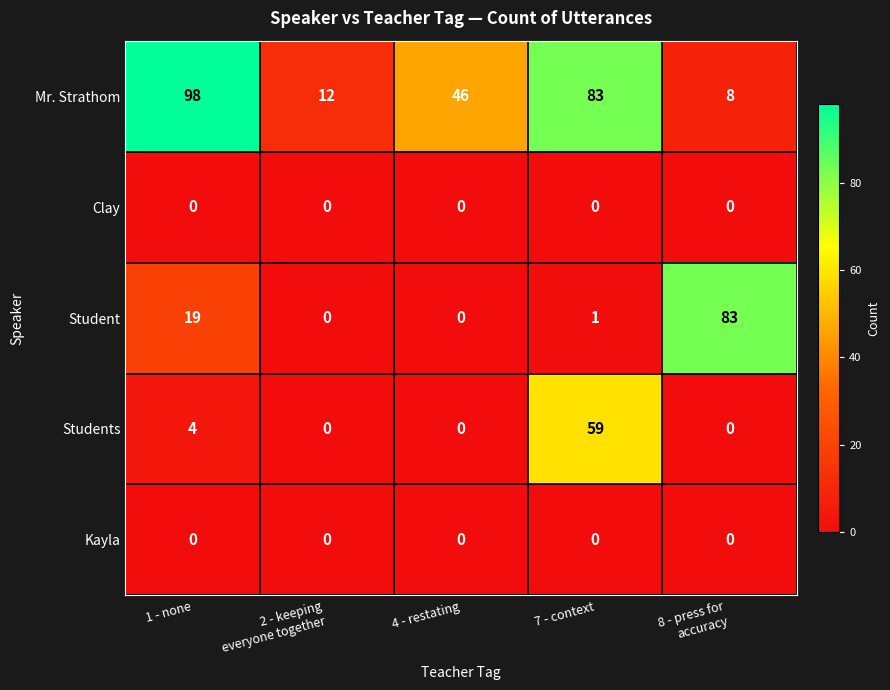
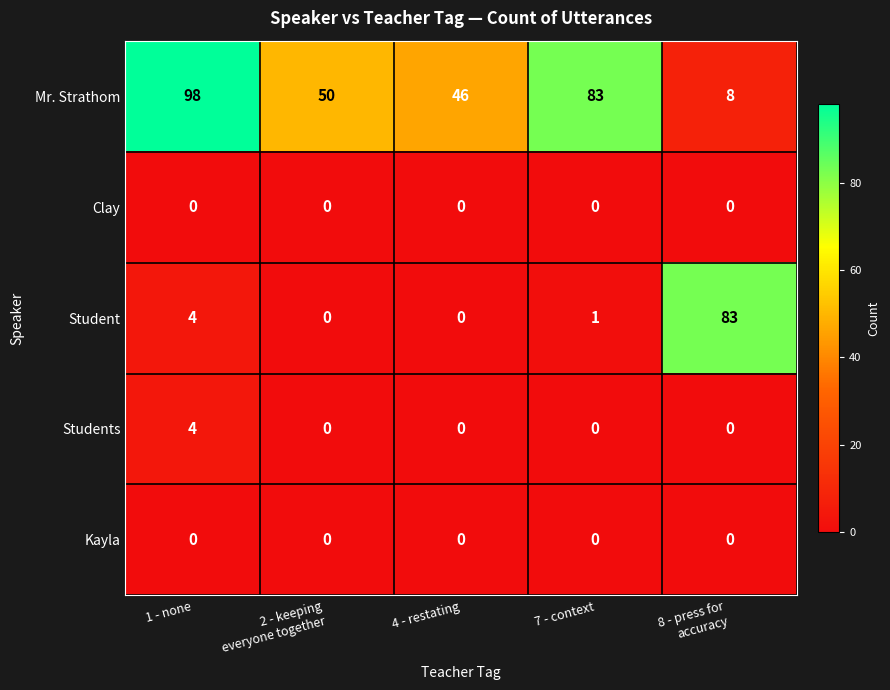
  {
    "Mr. Strathom": {
      "1 - none": 98,
-     "2 - keeping everyone together": 12,
+     "2 - keeping everyone together": 50,
      "4 - restating": 46,
      "7 - context": 83,
      "8 - press for accuracy": 8
    },
    "Clay": {
      "1 - none": 0,
      "2 - keeping everyone together": 0,
      "4 - restating": 0,
      "7 - context": 0,
      "8 - press for accuracy": 0
    },
    "Student": {
-     "1 - none": 19,
+     "1 - none": 4,
      "2 - keeping everyone together": 0,
      "4 - restating": 0,
      "7 - context": 1,
      "8 - press for accuracy": 83
    },
    "Students": {
      "1 - none": 4,
      "2 - keeping everyone together": 0,
      "4 - restating": 0,
-     "7 - context": 59,
+     "7 - context": 0,
      "8 - press for accuracy": 0
    },
    "Kayla": {
      "1 - none": 0,
      "2 - keeping everyone together": 0,
      "4 - restating": 0,
      "7 - context": 0,
      "8 - press for accuracy": 0
    }
  }
